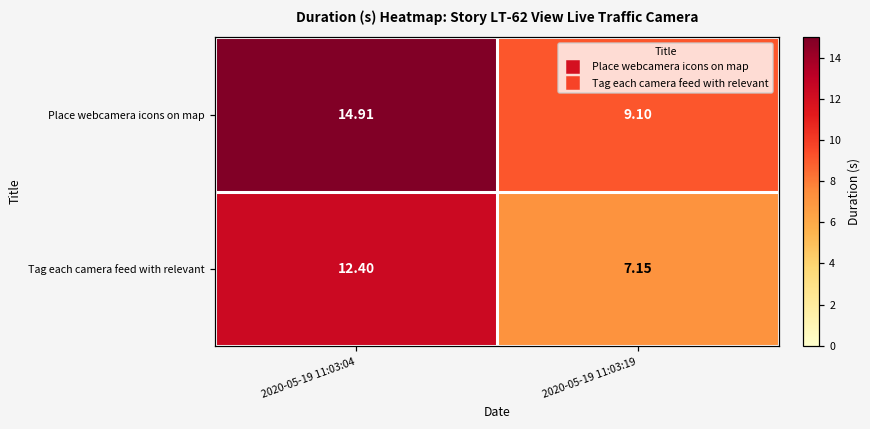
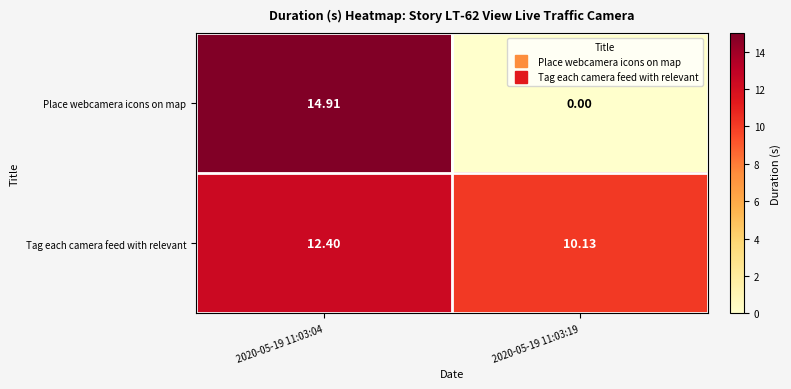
  {
    "Place webcamera icons on map": {
      "2020-05-19 11:03:04": 14.91,
-     "2020-05-19 11:03:19": 9.10
+     "2020-05-19 11:03:19": 0.00
    },
    "Tag each camera feed with relevant": {
      "2020-05-19 11:03:04": 12.40,
-     "2020-05-19 11:03:19": 7.15
+     "2020-05-19 11:03:19": 10.13
    }
  }
